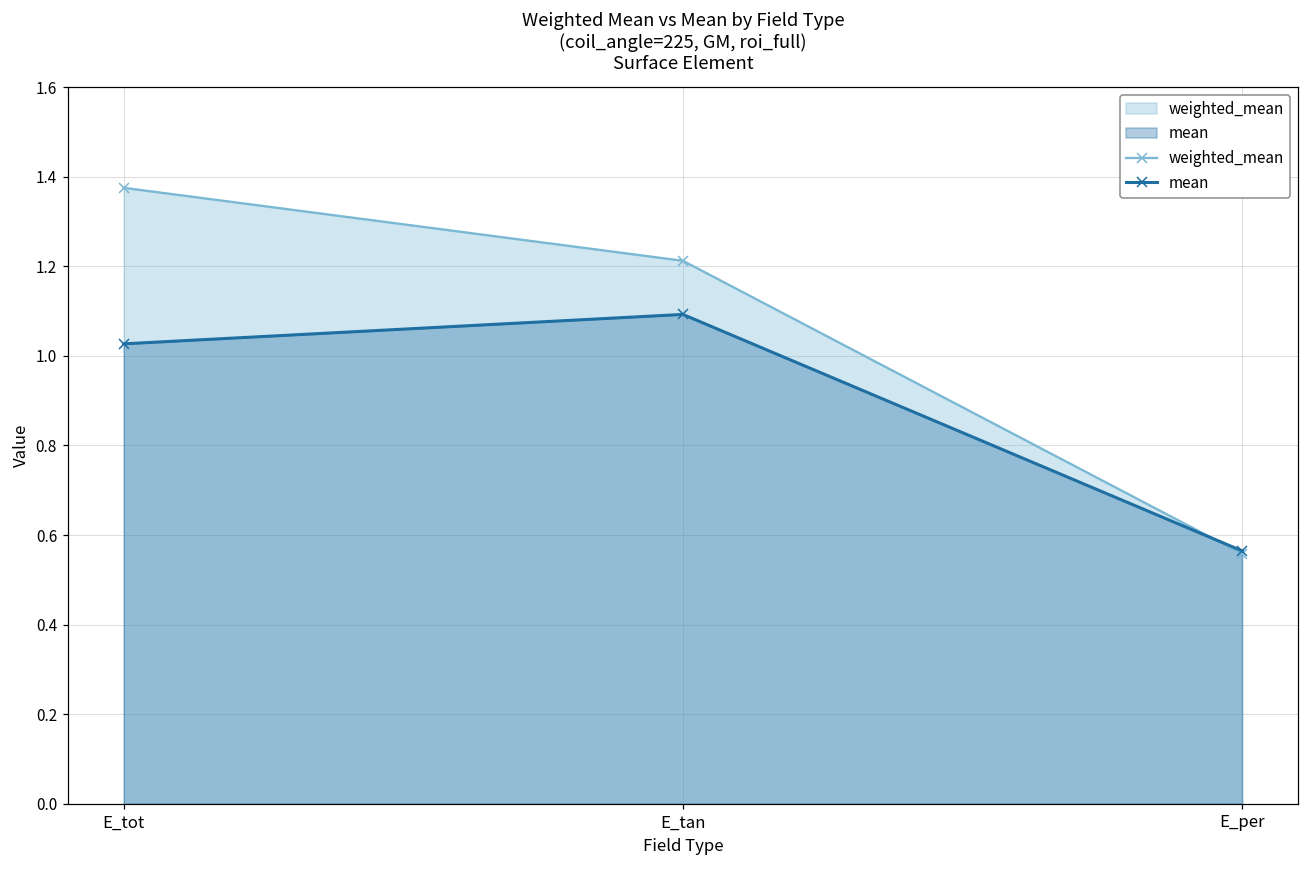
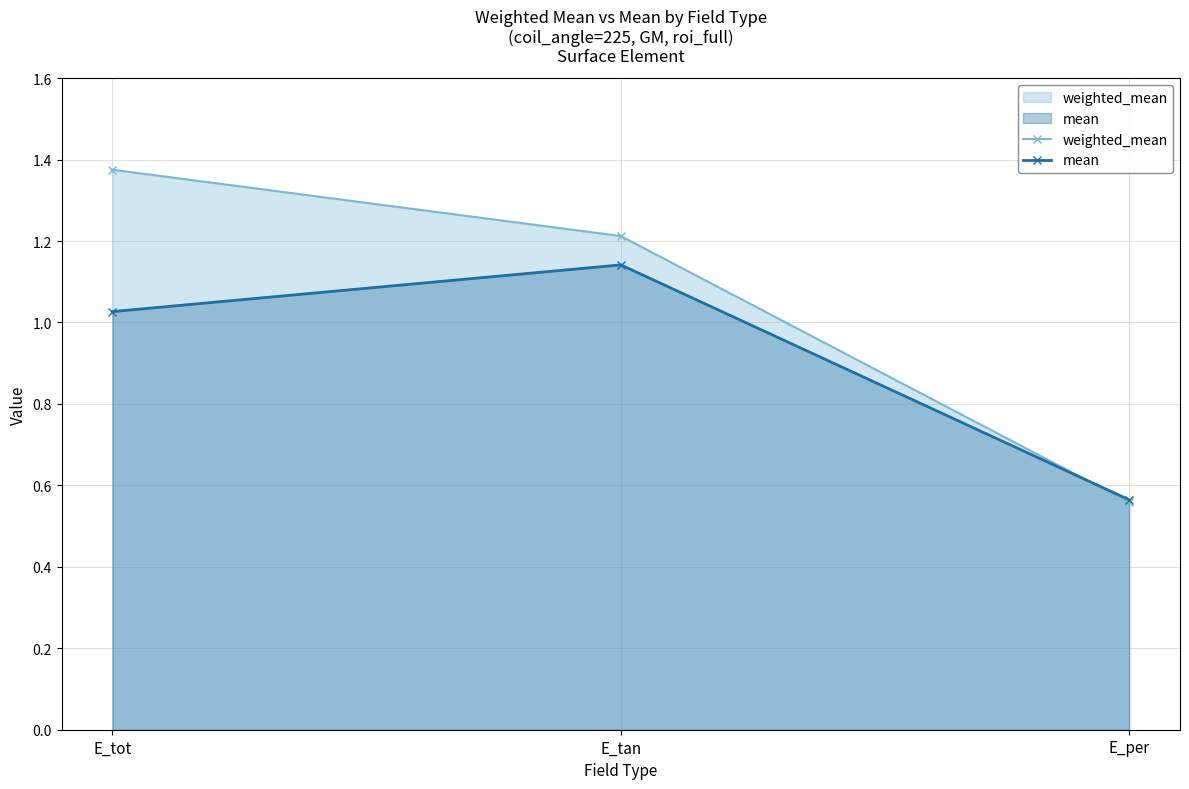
  {
    "weighted_mean": {
      "E_tot": 1.38,
      "E_tan": 1.21,
      "E_per": 0.56
    },
    "mean": {
      "E_tot": 1.03,
-     "E_tan": 1.09,
+     "E_tan": 1.14,
      "E_per": 0.56
    }
  }
